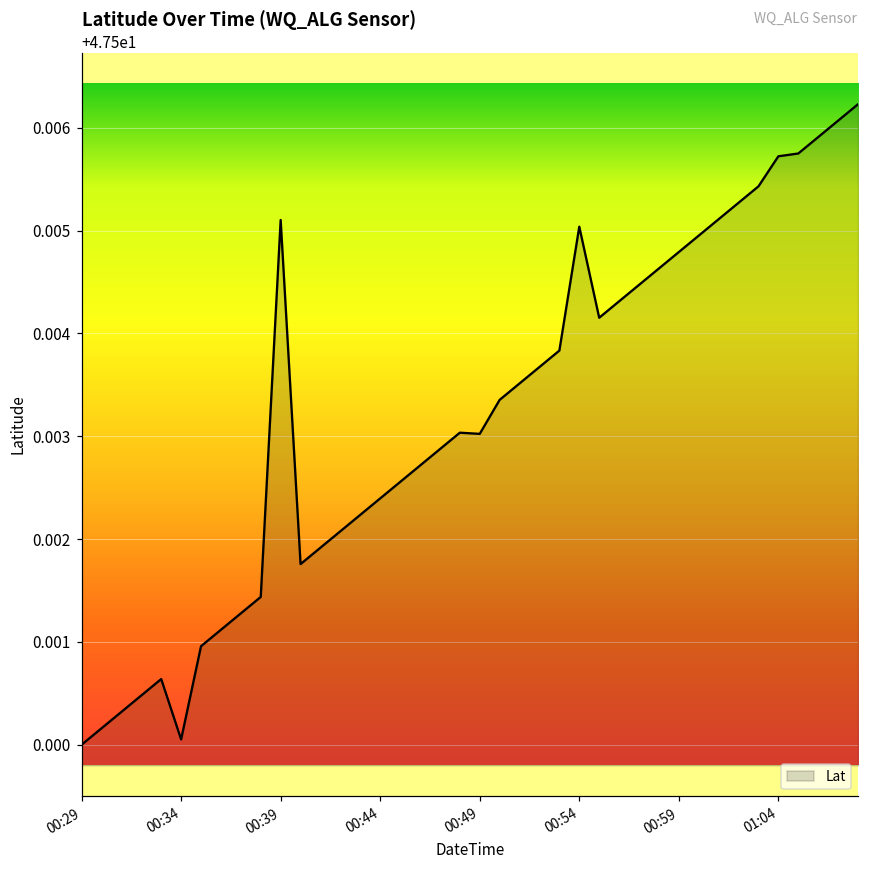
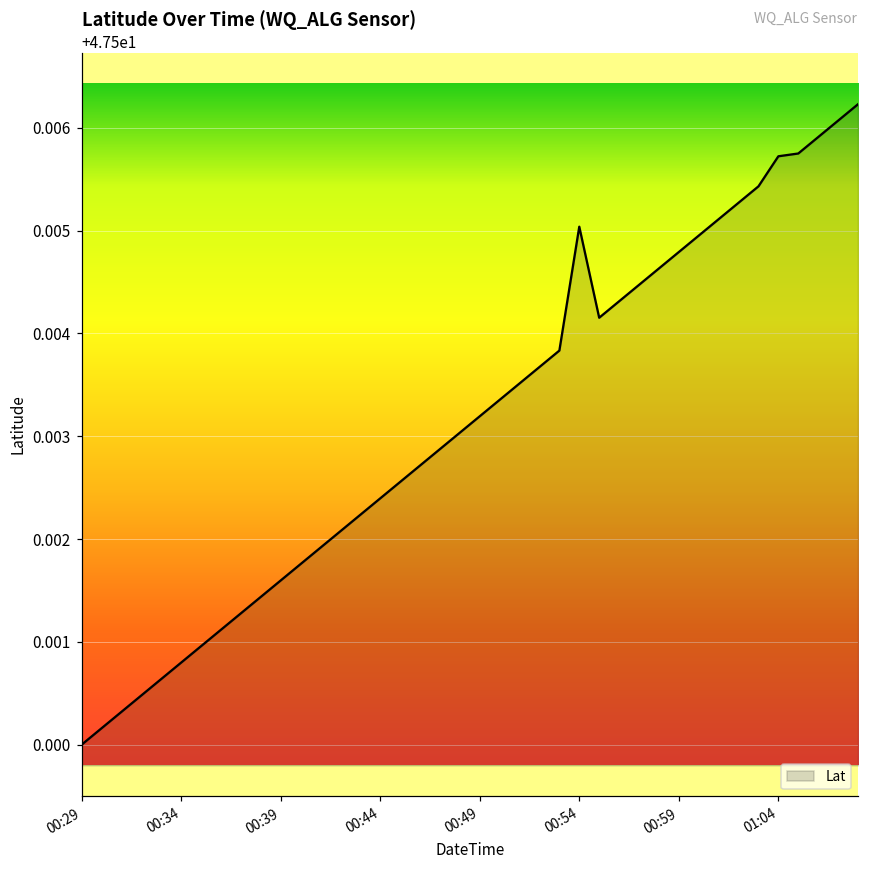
  {
    "00:29": 47.5000,
-   "00:34": 47.5001,
-   "00:39": 47.5051,
+   "00:34": 47.5008,
+   "00:39": 47.5016,
    "00:44": 47.5024,
-   "00:49": 47.5030,
+   "00:49": 47.5032,
    "00:54": 47.5050,
    "00:59": 47.5048,
    "01:04": 47.5057
  }
